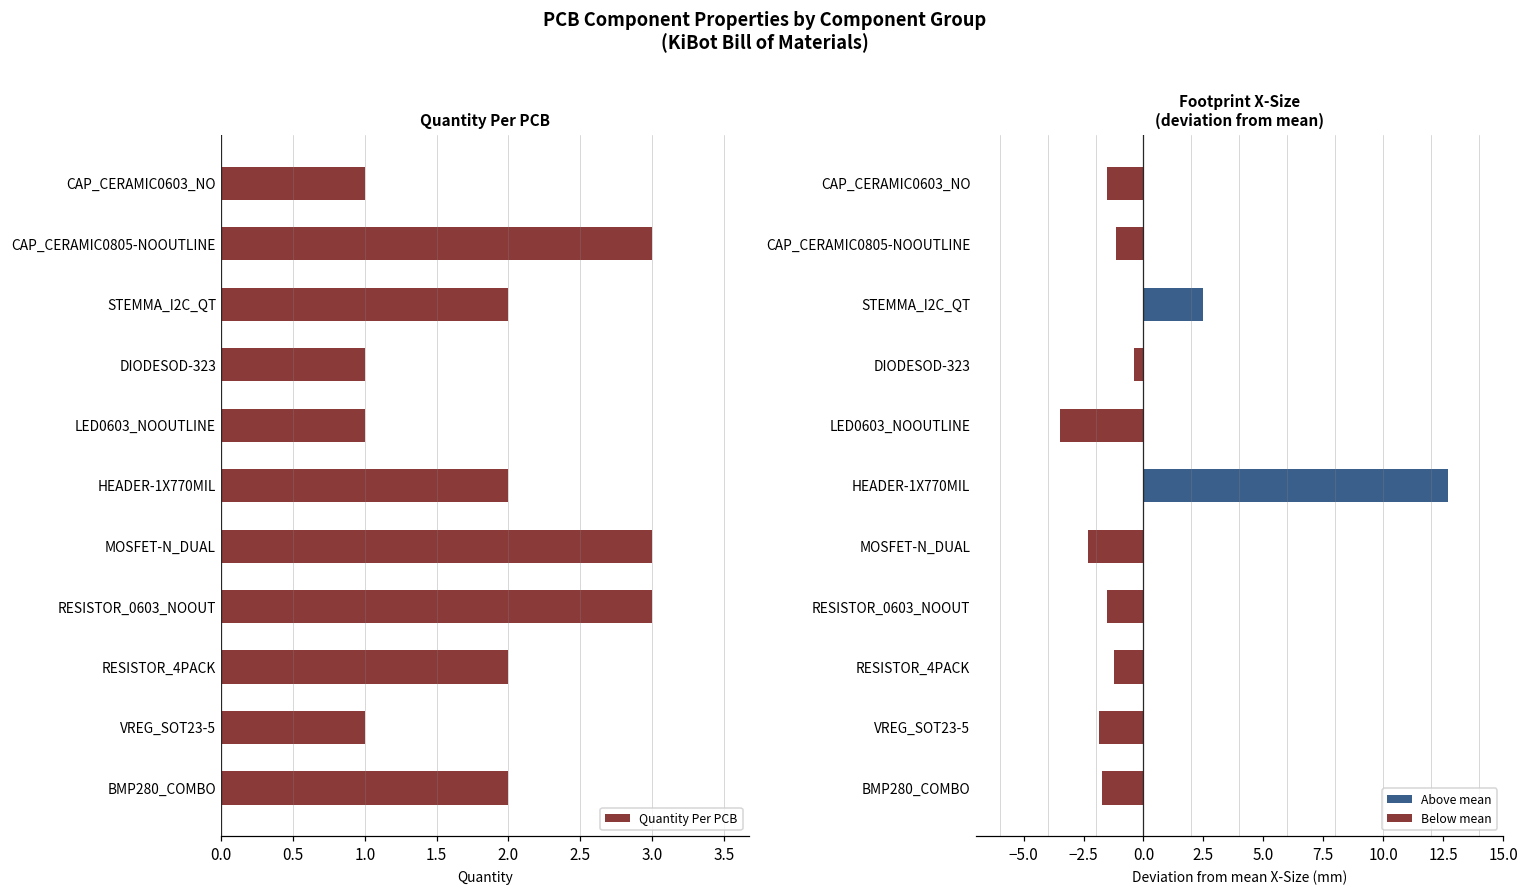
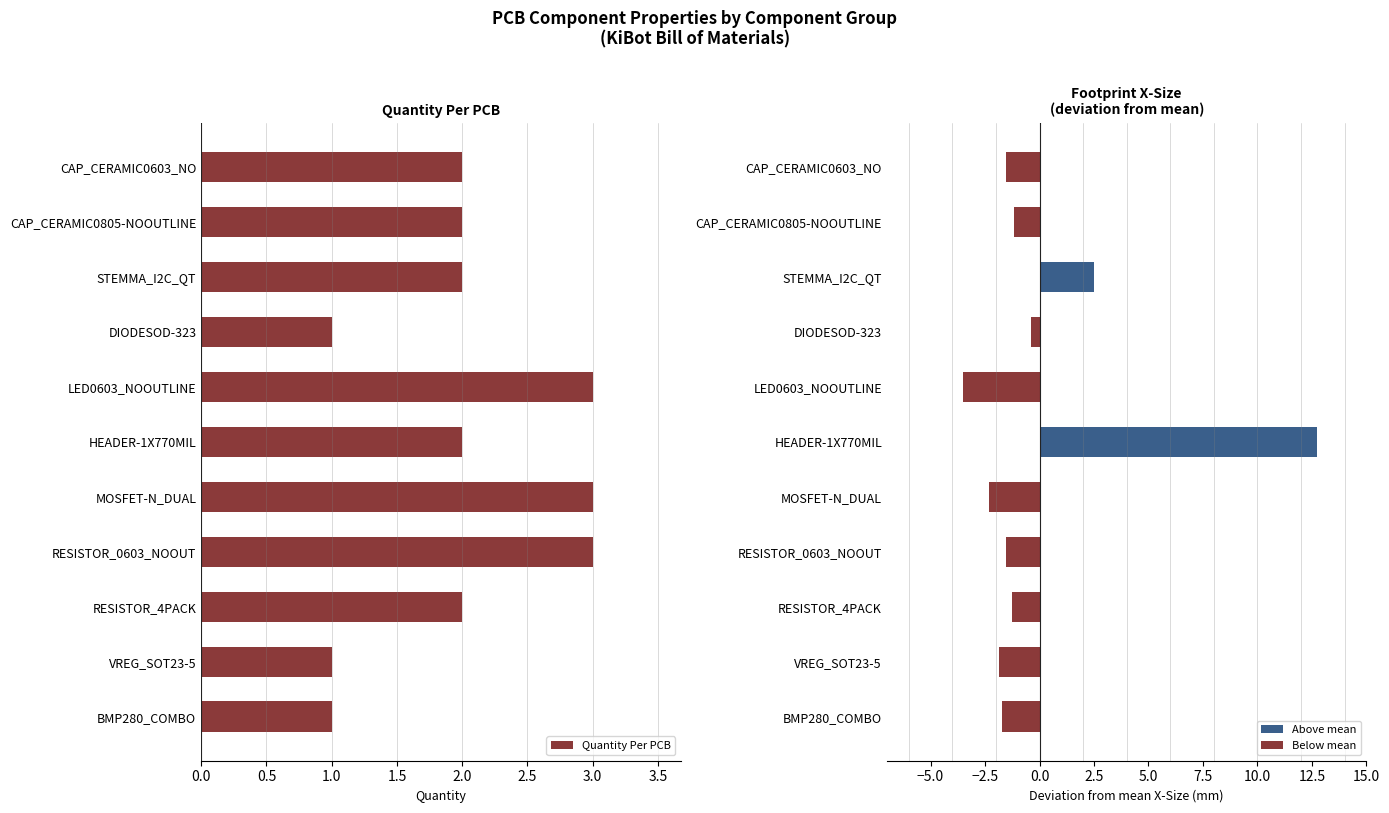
  {
    "Quantity Per PCB": {
-     "CAP_CERAMIC0603_NO": 1,
-     "CAP_CERAMIC0805-NOOUTLINE": 3,
+     "CAP_CERAMIC0603_NO": 2,
+     "CAP_CERAMIC0805-NOOUTLINE": 2,
      "STEMMA_I2C_QT": 2,
      "DIODESOD-323": 1,
-     "LED0603_NOOUTLINE": 1,
+     "LED0603_NOOUTLINE": 3,
      "HEADER-1X770MIL": 2,
      "MOSFET-N_DUAL": 3,
      "RESISTOR_0603_NOOUT": 3,
      "RESISTOR_4PACK": 2,
      "VREG_SOT23-5": 1,
-     "BMP280_COMBO": 2
+     "BMP280_COMBO": 1
    },
    "Footprint X-Size (deviation from mean)": {
      "CAP_CERAMIC0603_NO": -1.5,
      "CAP_CERAMIC0805-NOOUTLINE": -1.2,
      "STEMMA_I2C_QT": 2.5,
      "DIODESOD-323": -0.4,
      "LED0603_NOOUTLINE": -3.5,
      "HEADER-1X770MIL": 12.7,
      "MOSFET-N_DUAL": -2.3,
      "RESISTOR_0603_NOOUT": -1.5,
      "RESISTOR_4PACK": -1.2,
      "VREG_SOT23-5": -1.8,
      "BMP280_COMBO": -1.7
    }
  }
